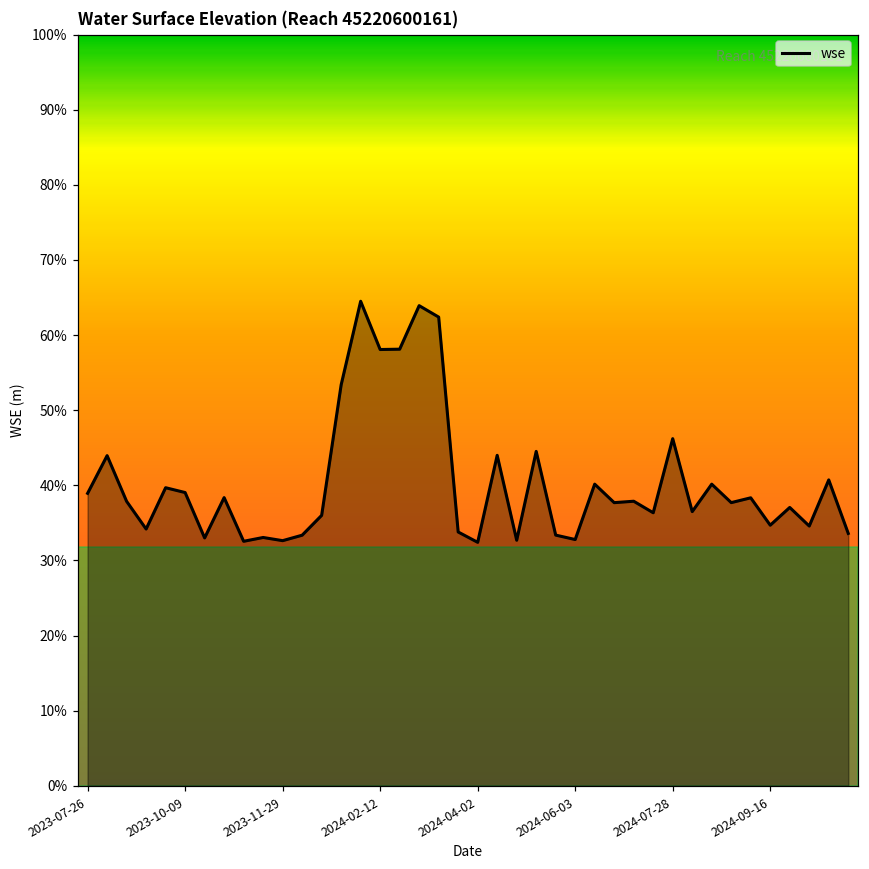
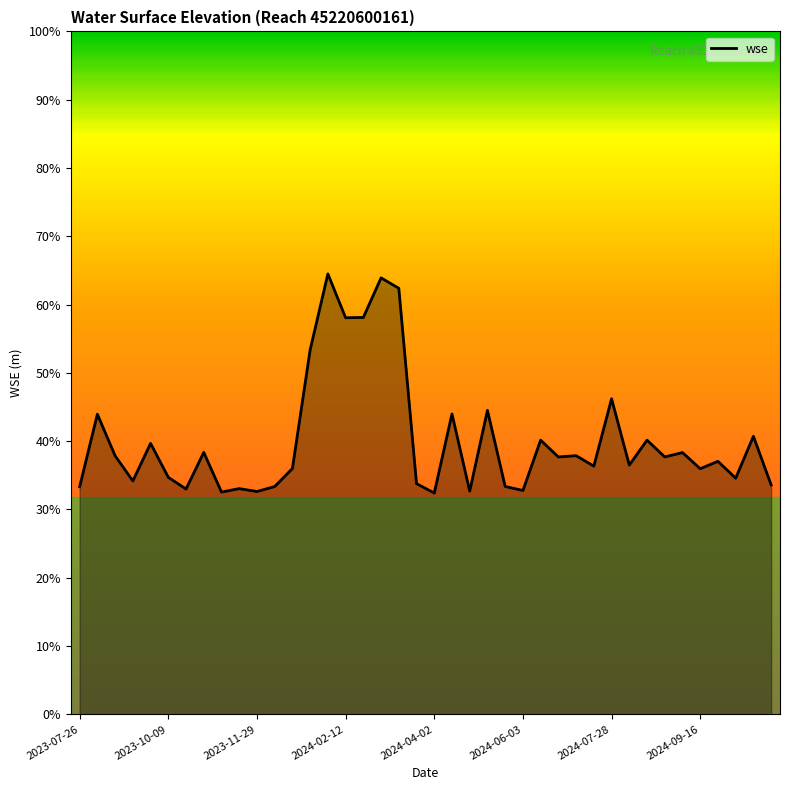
  {
-   "2023-07-26": "39%",
-   "2023-10-09": "39%",
+   "2023-07-26": "33%",
+   "2023-10-09": "35%",
    "2023-11-29": "33%",
    "2024-02-12": "58%",
    "2024-04-02": "32%",
    "2024-06-03": "33%",
    "2024-07-28": "46%",
-   "2024-09-16": "35%"
+   "2024-09-16": "36%"
  }
